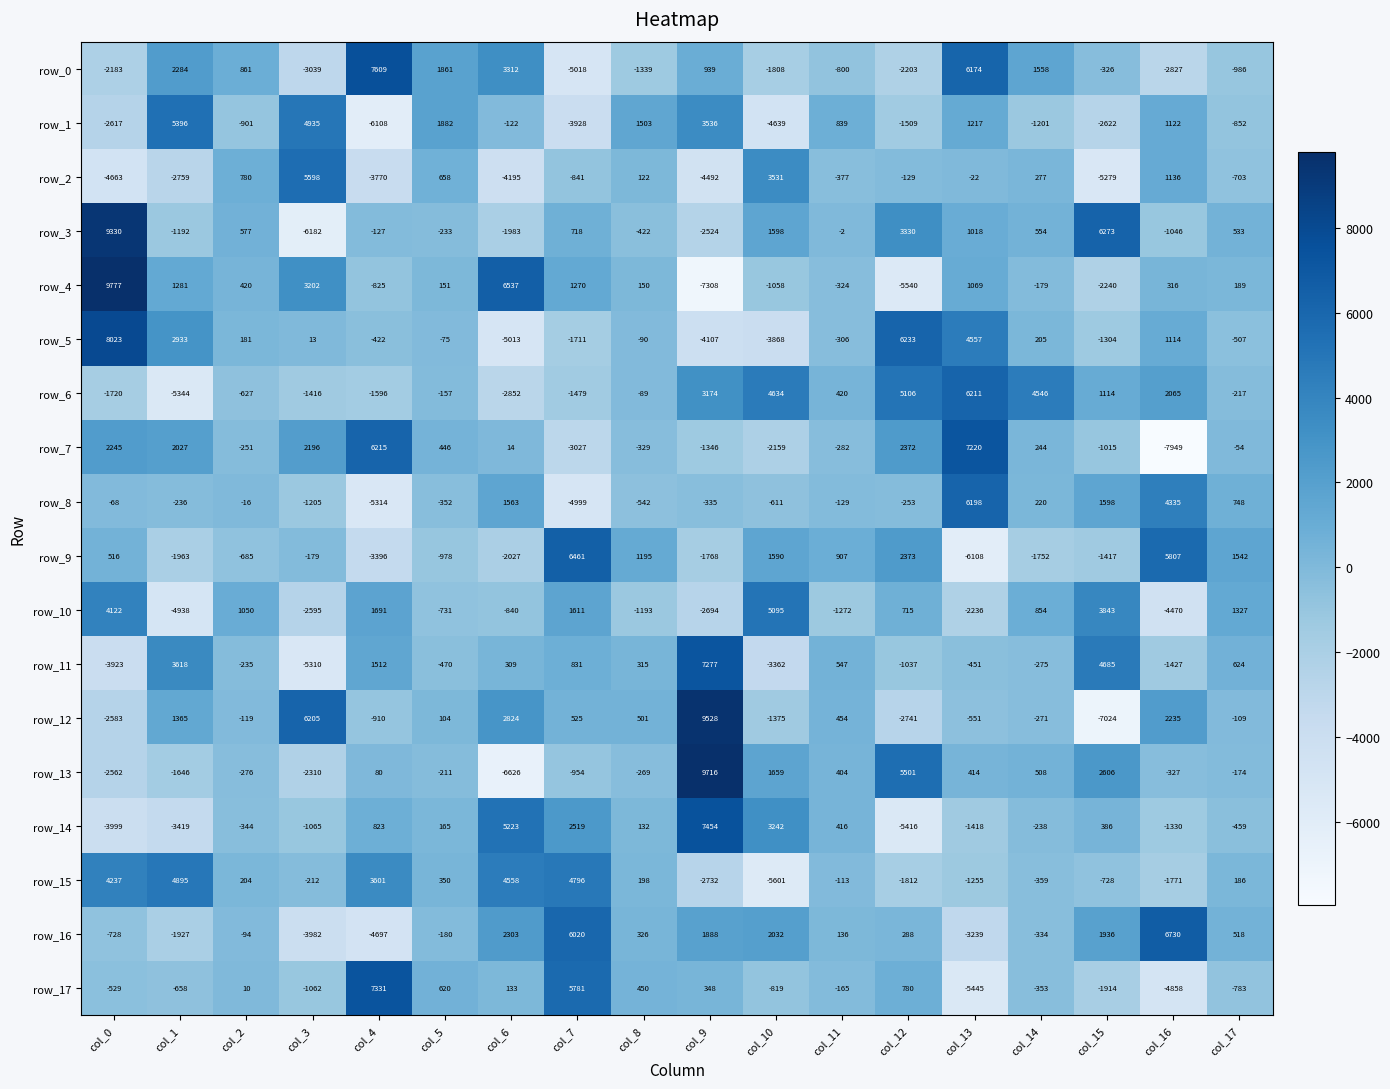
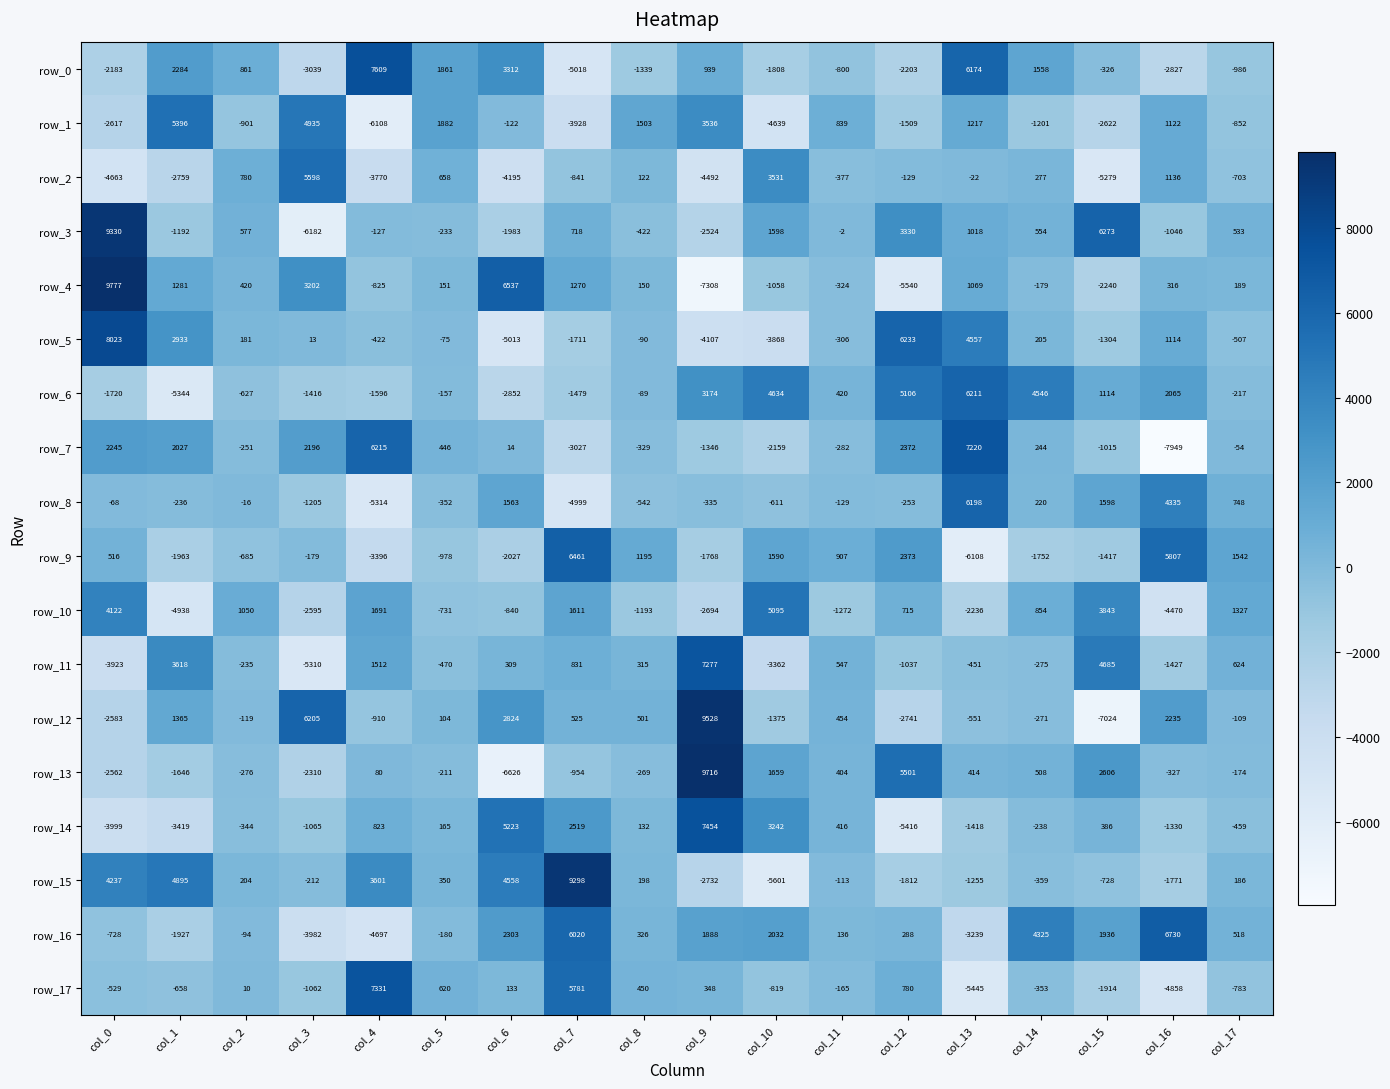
  {
    "row_15": {
      "col_0": 4237,
      "col_1": 4895,
      "col_2": 204,
      "col_3": -212,
      "col_4": 3601,
      "col_5": 350,
      "col_6": 4558,
-     "col_7": 4796,
+     "col_7": 9298,
      "col_8": 198,
      "col_9": -2732,
      "col_10": -5601,
      "col_11": -113,
      "col_12": -1812,
      "col_13": -1255,
      "col_14": -359,
      "col_15": -728,
      "col_16": -1771,
      "col_17": 186
    },
    "row_16": {
      "col_0": -728,
      "col_1": -1927,
      "col_2": -94,
      "col_3": -3982,
      "col_4": -4697,
      "col_5": -180,
      "col_6": 2303,
      "col_7": 6020,
      "col_8": 326,
      "col_9": 1888,
      "col_10": 2032,
      "col_11": 136,
      "col_12": 288,
      "col_13": -3239,
-     "col_14": -334,
+     "col_14": 4325,
      "col_15": 1936,
      "col_16": 6730,
      "col_17": 518
    }
  }
